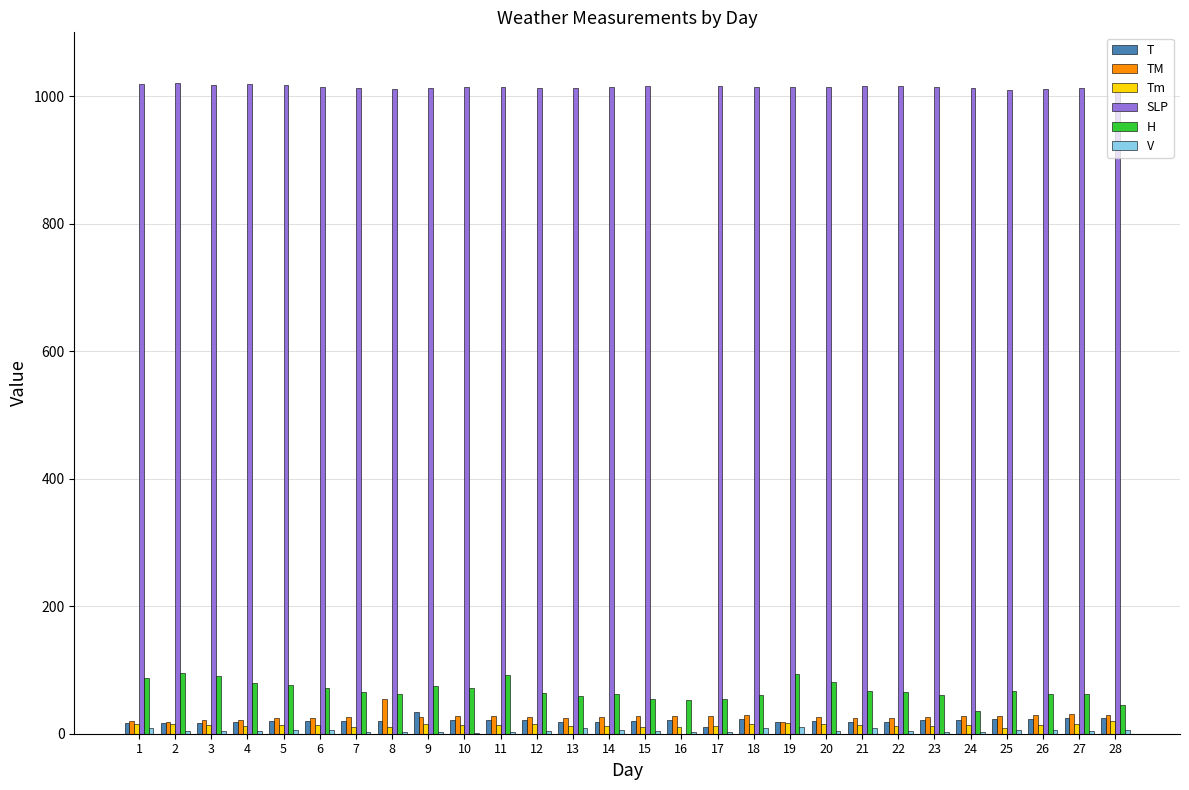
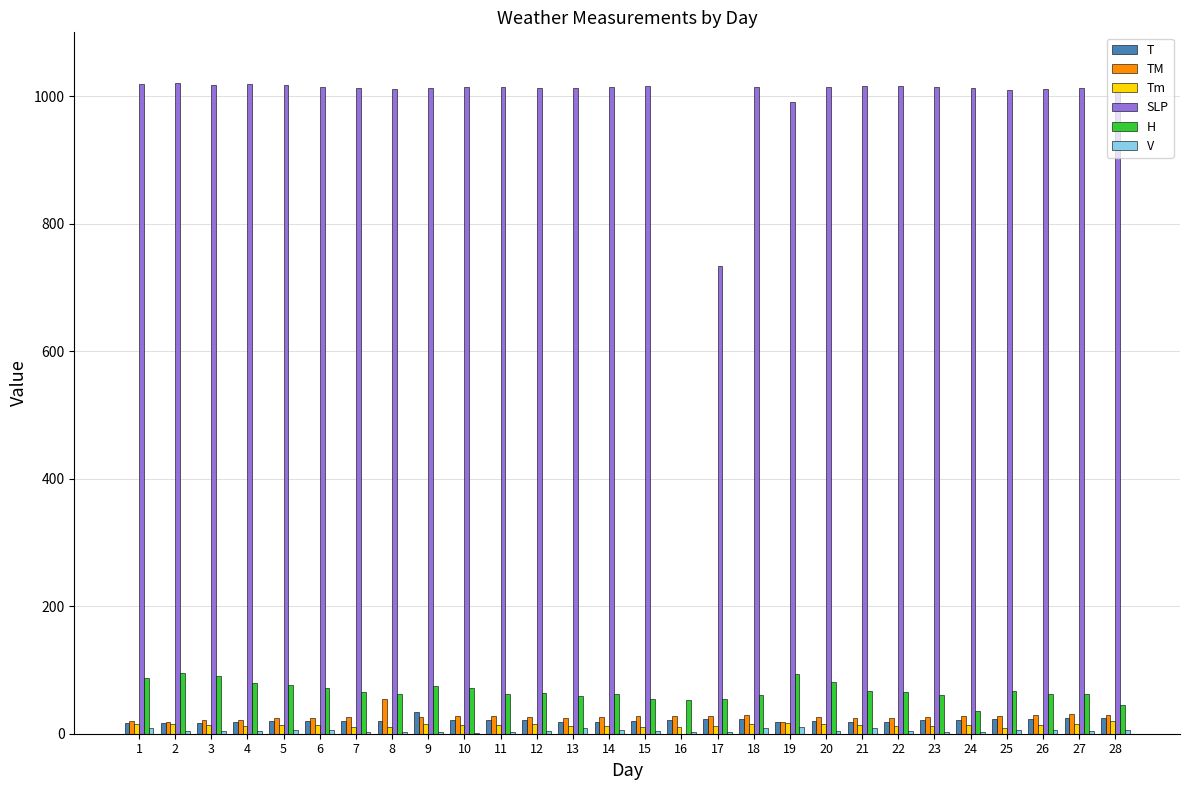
  {
    "T": {
      "1": 20,
      "2": 20,
      "3": 20,
      "4": 20,
      "5": 20,
      "6": 20,
      "7": 20,
      "8": 20,
      "9": 30,
      "10": 20,
      "11": 20,
      "12": 20,
      "13": 20,
      "14": 20,
      "15": 20,
      "16": 20,
-     "17": 10,
+     "17": 20,
      "18": 20,
      "19": 20,
      "20": 20,
      "21": 20,
      "22": 20,
      "23": 20,
      "24": 20,
      "25": 20,
      "26": 20,
      "27": 20,
      "28": 20
    },
    "TM": {
      "1": 20,
      "2": 20,
      "3": 20,
      "4": 20,
      "5": 20,
      "6": 20,
      "7": 30,
      "8": 50,
      "9": 30,
      "10": 30,
      "11": 30,
      "12": 30,
      "13": 20,
      "14": 30,
      "15": 30,
      "16": 30,
      "17": 30,
      "18": 30,
      "19": 20,
      "20": 30,
      "21": 20,
      "22": 20,
      "23": 30,
      "24": 30,
      "25": 30,
      "26": 30,
      "27": 30,
      "28": 30
    },
    "Tm": {
      "1": 10,
      "2": 20,
      "3": 10,
      "4": 10,
      "5": 10,
      "6": 10,
      "7": 10,
      "8": 10,
      "9": 20,
      "10": 10,
      "11": 10,
      "12": 10,
      "13": 10,
      "14": 10,
      "15": 10,
      "16": 10,
      "17": 10,
      "18": 20,
      "19": 20,
      "20": 20,
      "21": 10,
      "22": 10,
      "23": 10,
      "24": 10,
      "25": 10,
      "26": 10,
      "27": 20,
      "28": 20
    },
    "SLP": {
      "1": 1020,
      "2": 1020,
      "3": 1020,
      "4": 1020,
      "5": 1020,
      "6": 1010,
      "7": 1010,
      "8": 1010,
      "9": 1010,
      "10": 1010,
      "11": 1010,
      "12": 1010,
      "13": 1010,
      "14": 1010,
      "15": 1020,
      "16": 0,
-     "17": 1020,
+     "17": 730,
      "18": 1010,
-     "19": 1010,
+     "19": 990,
      "20": 1010,
      "21": 1020,
      "22": 1020,
      "23": 1010,
      "24": 1010,
      "25": 1010,
      "26": 1010,
      "27": 1010
    },
    "H": {
      "1": 90,
      "2": 100,
      "3": 90,
      "4": 80,
      "5": 80,
      "6": 70,
      "7": 70,
      "8": 60,
      "9": 80,
      "10": 70,
-     "11": 90,
+     "11": 60,
      "12": 60,
      "13": 60,
      "14": 60,
      "15": 50,
      "16": 50,
      "17": 50,
      "18": 60,
      "19": 90,
      "20": 80,
      "21": 70,
      "22": 70,
      "23": 60,
      "24": 40,
      "25": 70,
      "26": 60,
      "27": 60,
      "28": 50
    },
    "V": {
      "1": 10,
      "2": 0,
      "3": 0,
      "4": 0,
      "5": 10,
      "6": 10,
      "13": 10,
      "14": 10,
      "18": 10,
      "19": 10,
      "21": 10,
      "25": 10,
      "26": 10,
      "27": 0,
      "28": 10
    }
  }
